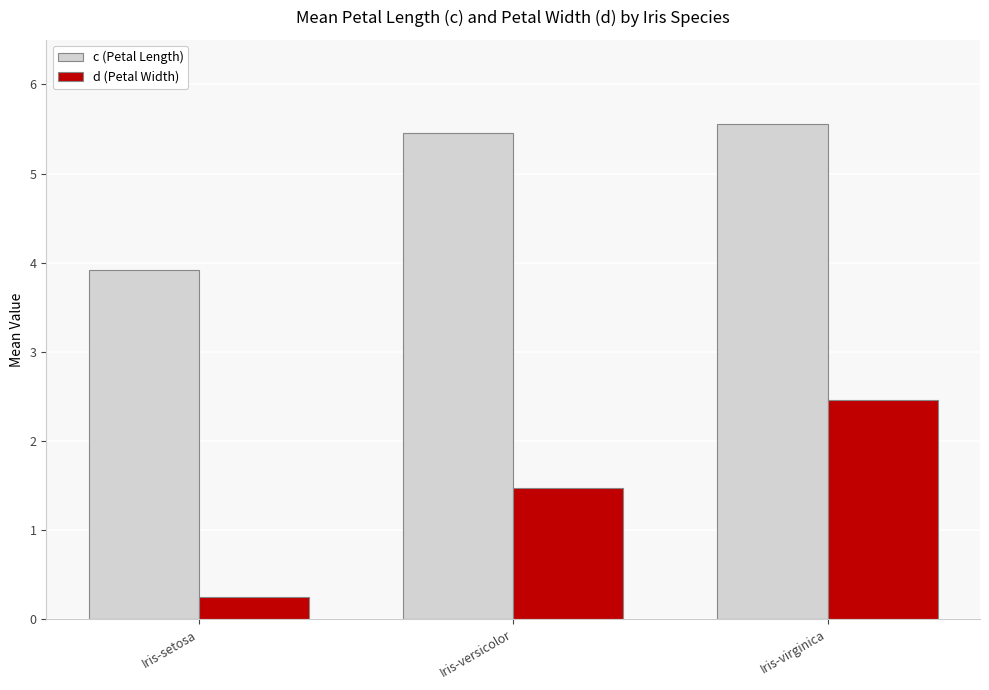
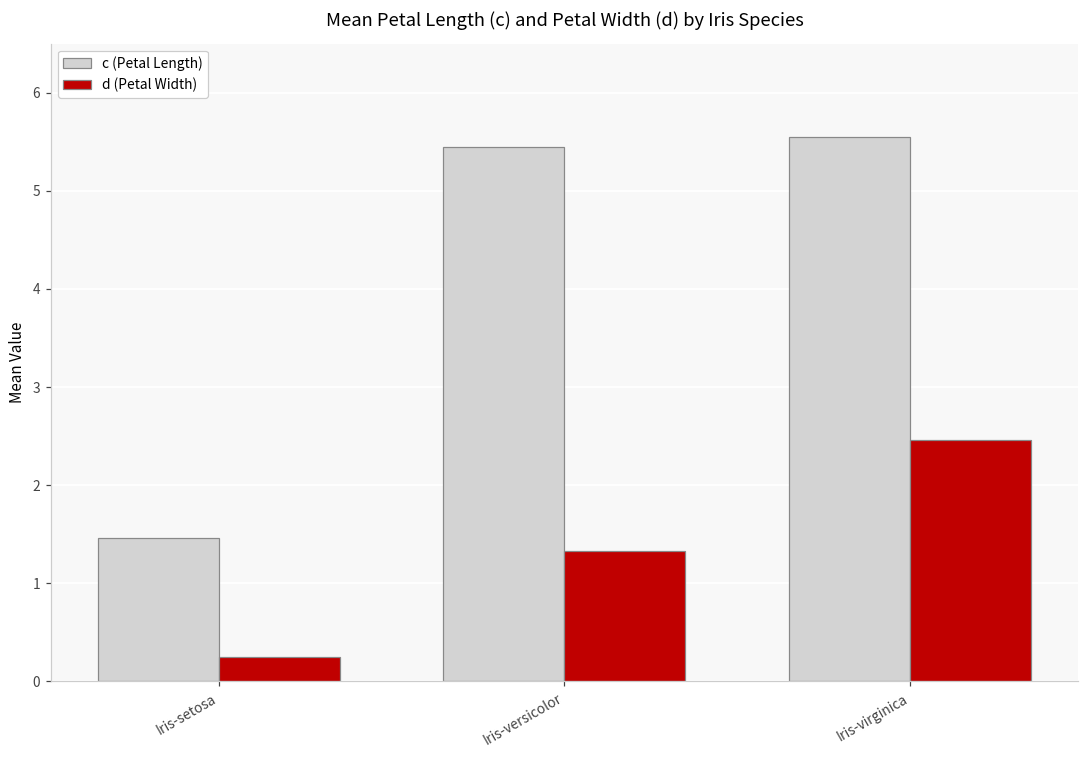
  {
    "c (Petal Length)": {
-     "Iris-setosa": 3.9,
+     "Iris-setosa": 1.5,
      "Iris-versicolor": 5.5,
      "Iris-virginica": 5.6
    },
    "d (Petal Width)": {
      "Iris-setosa": 0.2,
-     "Iris-versicolor": 1.5,
+     "Iris-versicolor": 1.3,
      "Iris-virginica": 2.5
    }
  }
